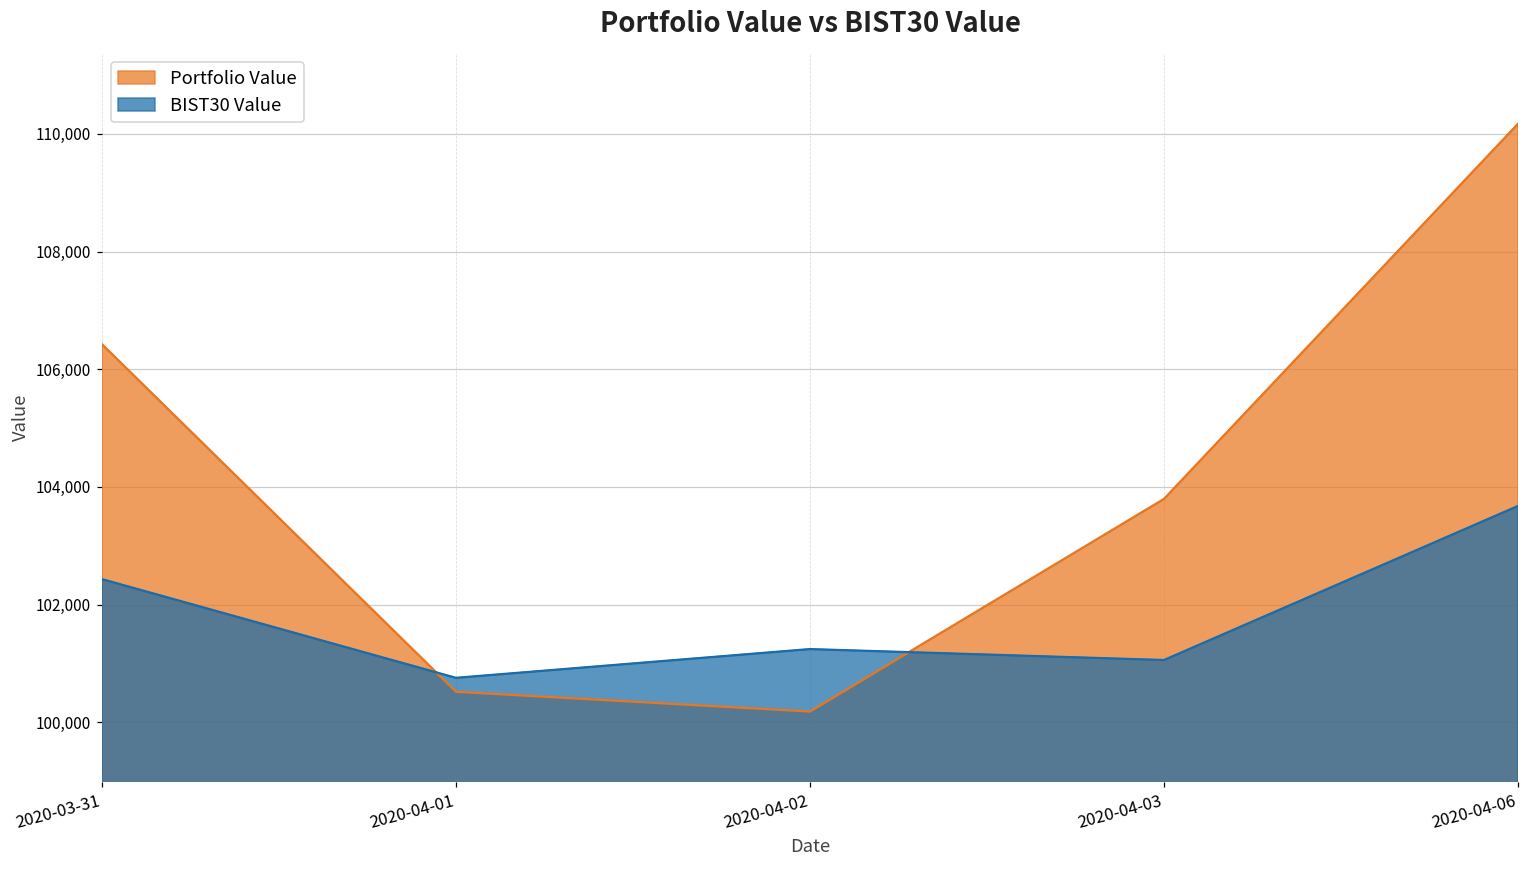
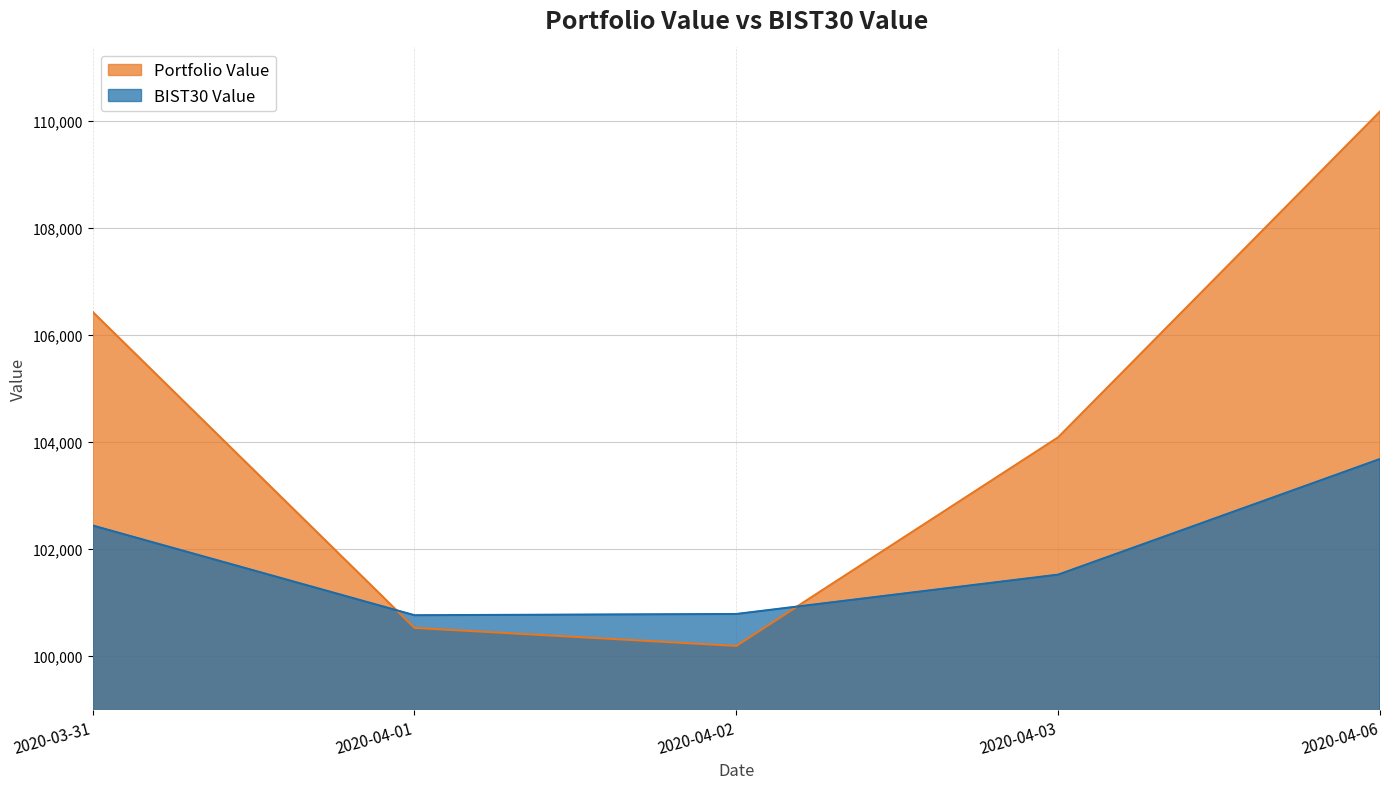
  {
    "Portfolio Value": {
      "2020-03-31": "106,400",
      "2020-04-01": "100,500",
      "2020-04-02": "100,200",
-     "2020-04-03": "103,800",
+     "2020-04-03": "104,100",
      "2020-04-06": "110,200"
    },
    "BIST30 Value": {
      "2020-03-31": "102,400",
      "2020-04-01": "100,800",
-     "2020-04-02": "101,200",
-     "2020-04-03": "101,100",
+     "2020-04-02": "100,800",
+     "2020-04-03": "101,500",
      "2020-04-06": "103,700"
    }
  }
